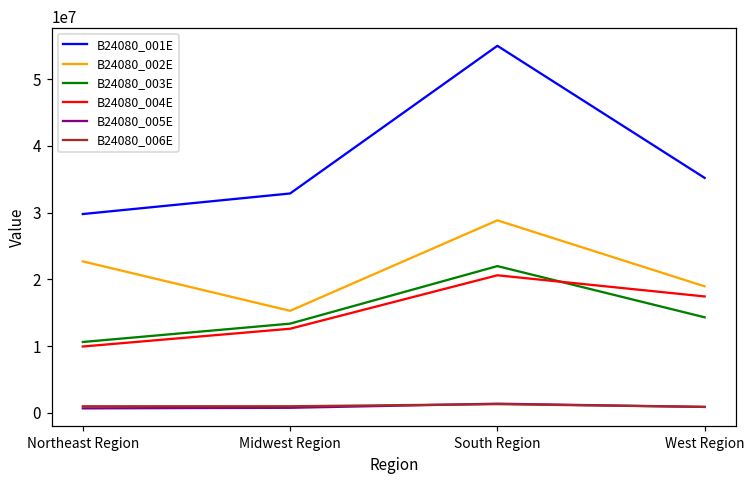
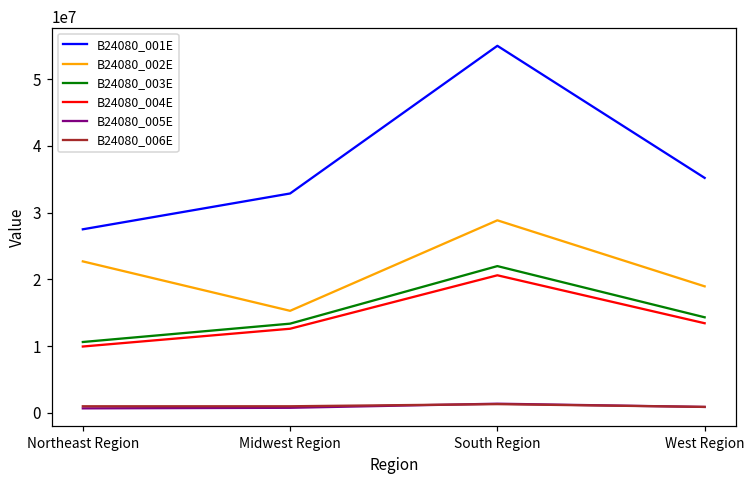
  {
    "B24080_001E": {
-     "Northeast Region": 30000000,
+     "Northeast Region": 28000000,
      "Midwest Region": 33000000,
      "South Region": 55000000,
      "West Region": 35000000
    },
    "B24080_002E": {
      "Northeast Region": 23000000,
      "Midwest Region": 15000000,
      "South Region": 29000000,
      "West Region": 19000000
    },
    "B24080_003E": {
      "Northeast Region": 11000000,
      "Midwest Region": 13000000,
      "South Region": 22000000,
      "West Region": 14000000
    },
    "B24080_004E": {
      "Northeast Region": 10000000,
      "Midwest Region": 13000000,
      "South Region": 21000000,
-     "West Region": 17000000
+     "West Region": 13000000
    }
  }
